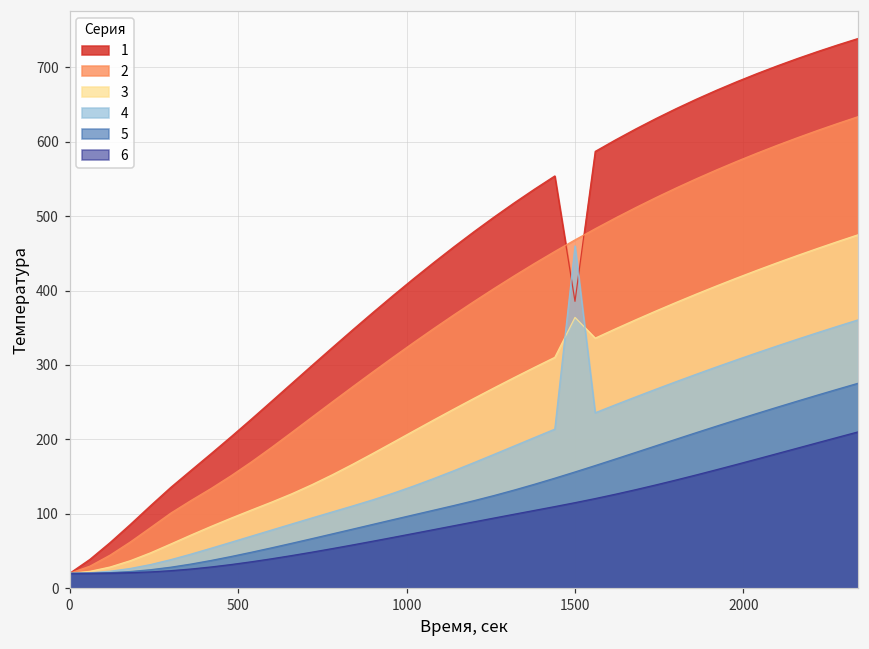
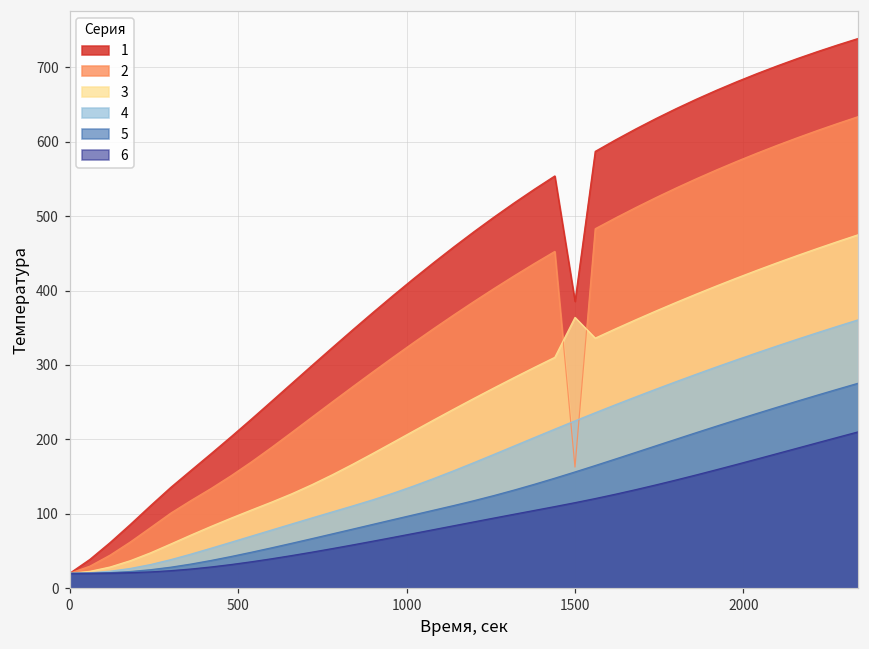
  {
    "1": {
      "1500": 390
    },
    "2": {
-     "1500": 470
+     "1500": 160
    },
    "3": {
      "1500": 360
    },
    "4": {
-     "1500": 460
+     "1500": 220
    }
  }
